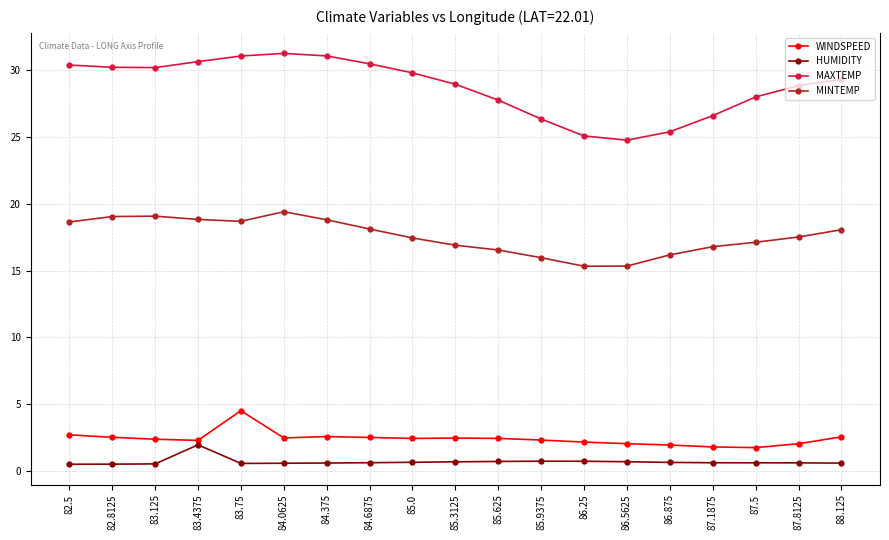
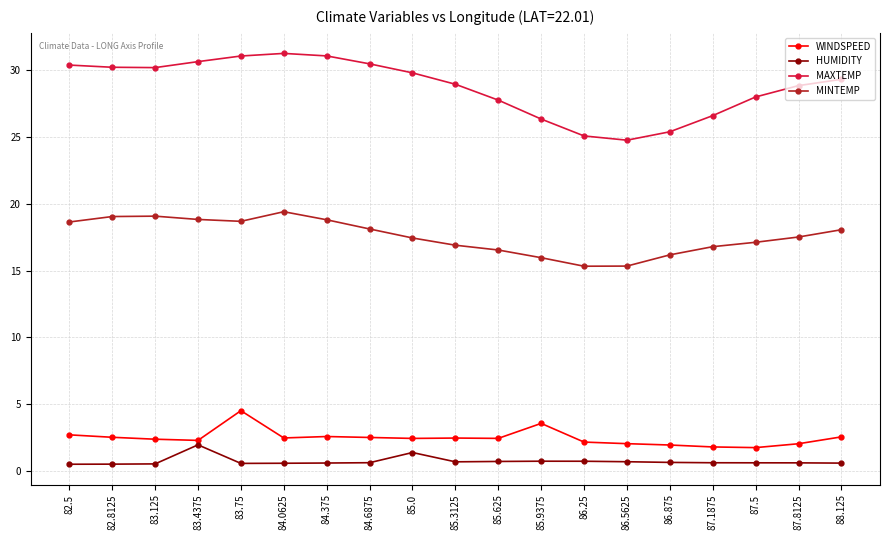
  {
    "WINDSPEED": {
      "82.5": 2.7,
      "82.8125": 2.5,
      "83.125": 2.4,
      "83.4375": 2.3,
      "83.75": 4.5,
      "84.0625": 2.5,
      "84.375": 2.6,
      "84.6875": 2.5,
      "85.0": 2.4,
      "85.3125": 2.5,
      "85.625": 2.4,
-     "85.9375": 2.3,
+     "85.9375": 3.6,
      "86.25": 2.2,
      "86.5625": 2.1,
      "86.875": 2.0,
      "87.1875": 1.8,
      "87.5": 1.8,
      "87.8125": 2.0,
      "88.125": 2.6
    },
    "HUMIDITY": {
      "82.5": 0.5,
      "82.8125": 0.5,
      "83.125": 0.5,
      "83.4375": 2.0,
      "83.75": 0.6,
      "84.0625": 0.6,
      "84.375": 0.6,
      "84.6875": 0.6,
-     "85.0": 0.7,
+     "85.0": 1.4,
      "85.3125": 0.7,
      "85.625": 0.7,
      "85.9375": 0.7,
      "86.25": 0.7,
      "86.5625": 0.7,
      "86.875": 0.7,
      "87.1875": 0.6,
      "87.5": 0.6,
      "87.8125": 0.6,
      "88.125": 0.6
    }
  }
